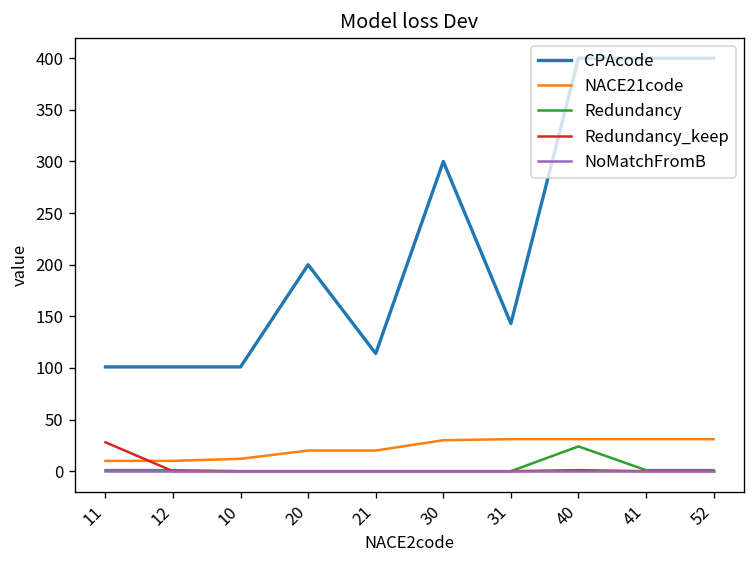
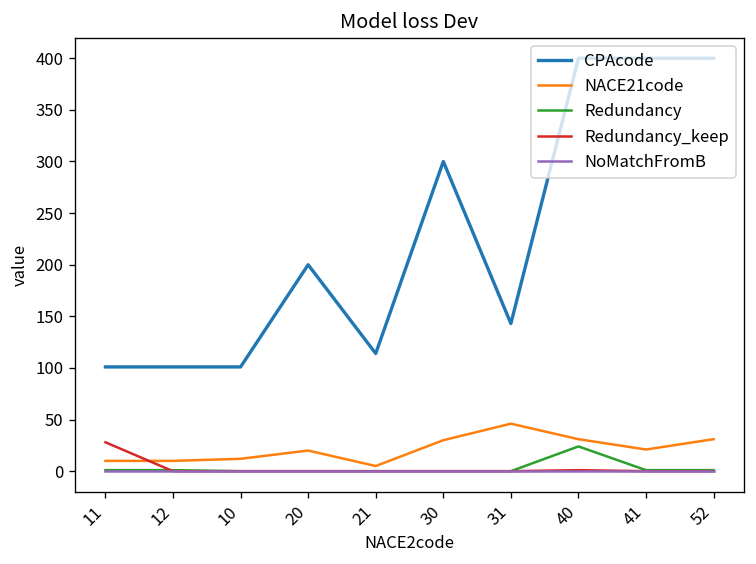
  {
    "CPAcode": {
      "11": 100,
      "12": 100,
      "10": 100,
      "20": 200,
      "21": 110,
      "30": 300,
      "31": 140
    },
    "NACE21code": {
      "11": 10,
      "12": 10,
      "10": 10,
      "20": 20,
-     "21": 20,
+     "21": 10,
      "30": 30,
-     "31": 30,
+     "31": 50,
      "40": 30,
-     "41": 30,
+     "41": 20,
      "52": 30
    },
    "Redundancy": {
      "40": 20
    },
    "Redundancy_keep": {
      "11": 30
    }
  }
